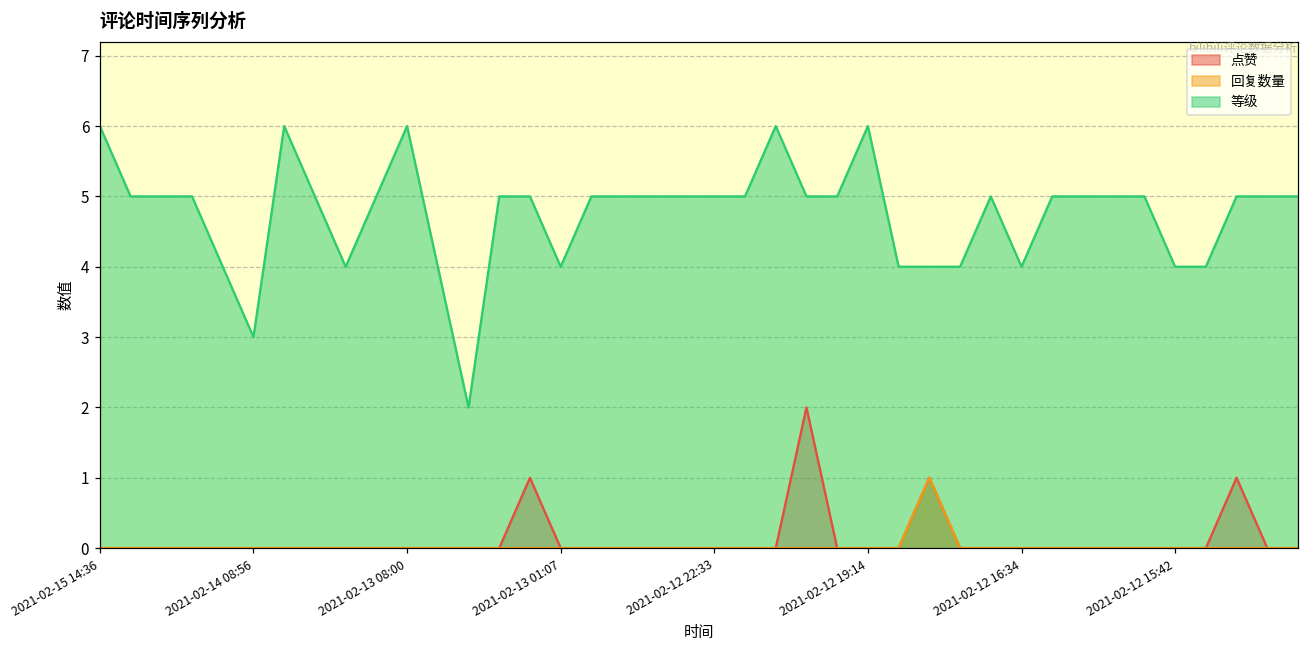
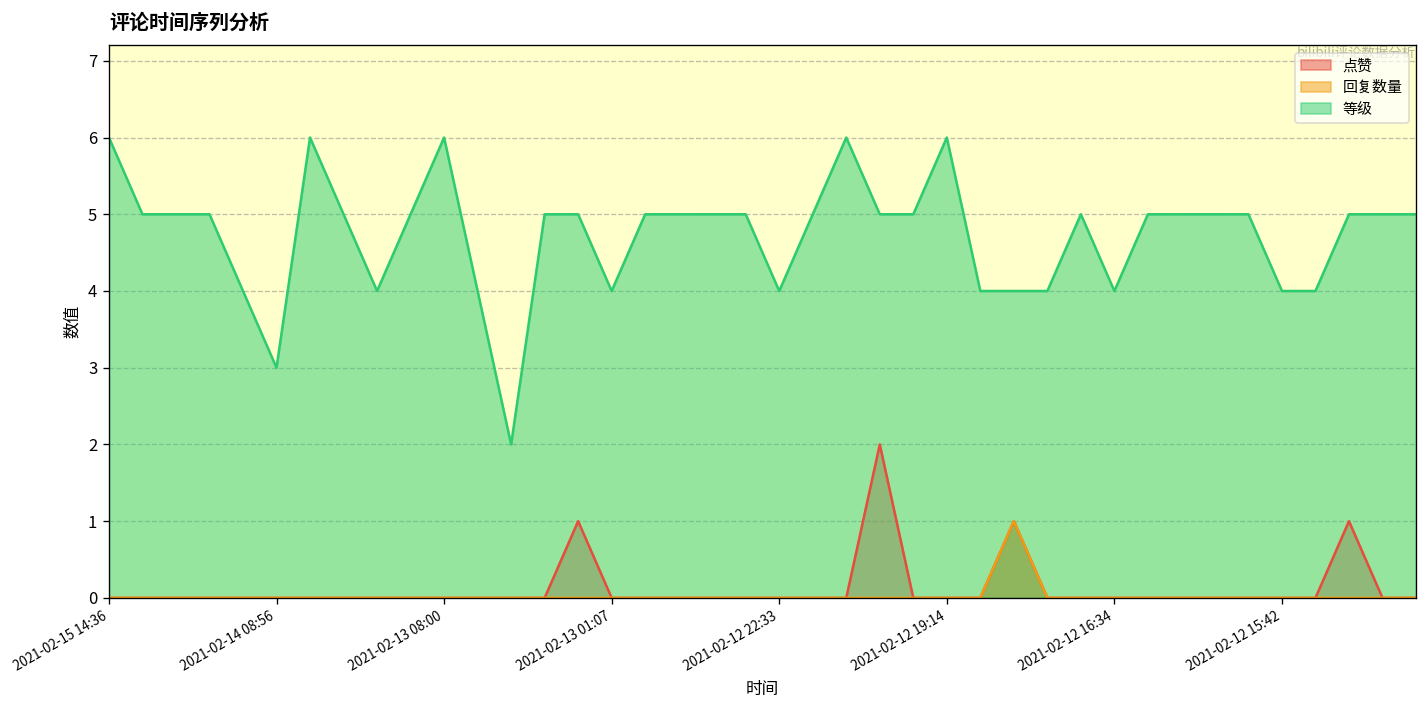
  {
    "等级": {
      "2021-02-15 14:36": 6,
      "2021-02-14 08:56": 3,
      "2021-02-13 08:00": 6,
      "2021-02-13 01:07": 4,
-     "2021-02-12 22:33": 5,
+     "2021-02-12 22:33": 4,
      "2021-02-12 19:14": 6,
      "2021-02-12 16:34": 4,
      "2021-02-12 15:42": 4
    }
  }
